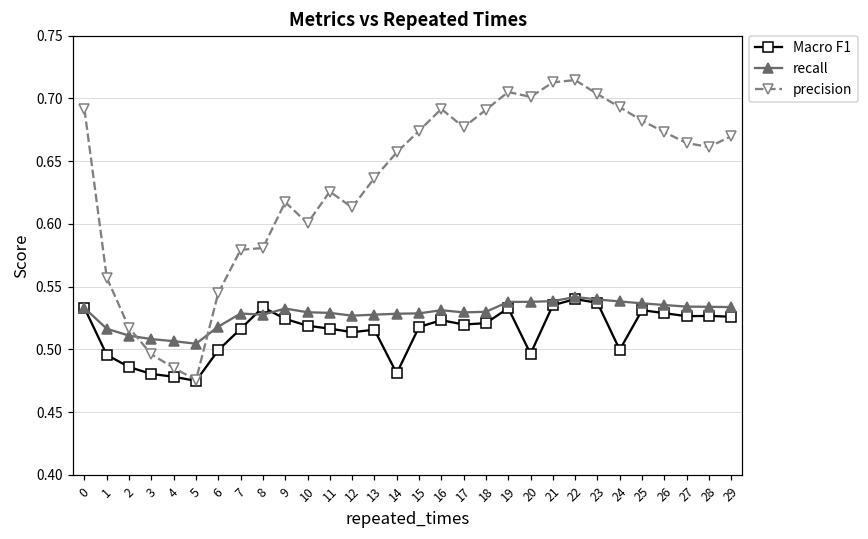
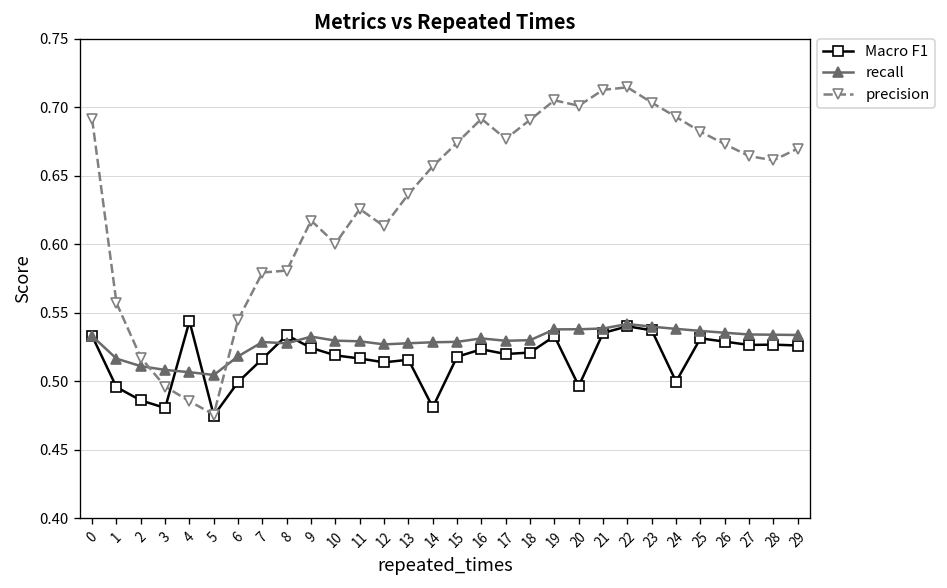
  {
    "Macro F1": {
      "1": 0.496,
      "2": 0.486,
      "3": 0.480,
-     "4": 0.478,
+     "4": 0.544,
      "6": 0.499,
      "7": 0.516,
      "8": 0.534,
      "9": 0.524,
      "10": 0.519,
      "11": 0.517,
      "12": 0.514,
      "13": 0.516,
      "14": 0.481,
      "15": 0.518,
      "16": 0.523,
      "17": 0.520,
      "18": 0.521,
      "19": 0.533,
      "20": 0.497,
      "21": 0.535,
      "23": 0.537,
      "24": 0.500,
      "25": 0.531,
      "26": 0.529,
      "27": 0.526,
      "28": 0.527,
      "29": 0.526
    }
  }
